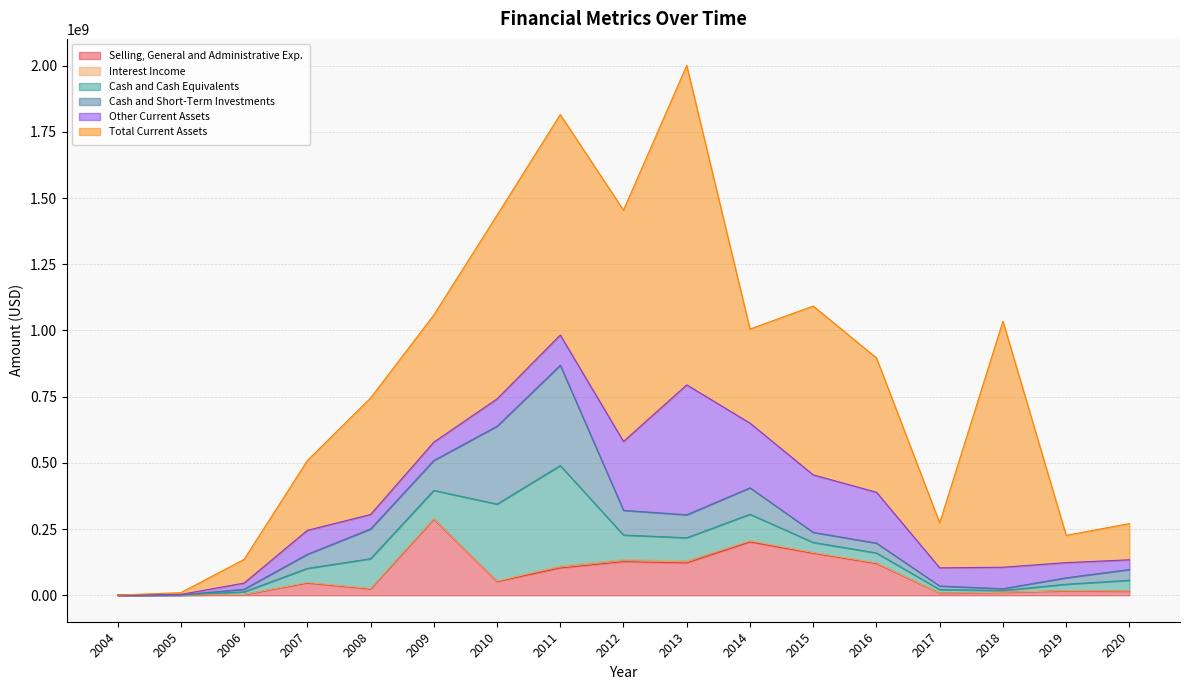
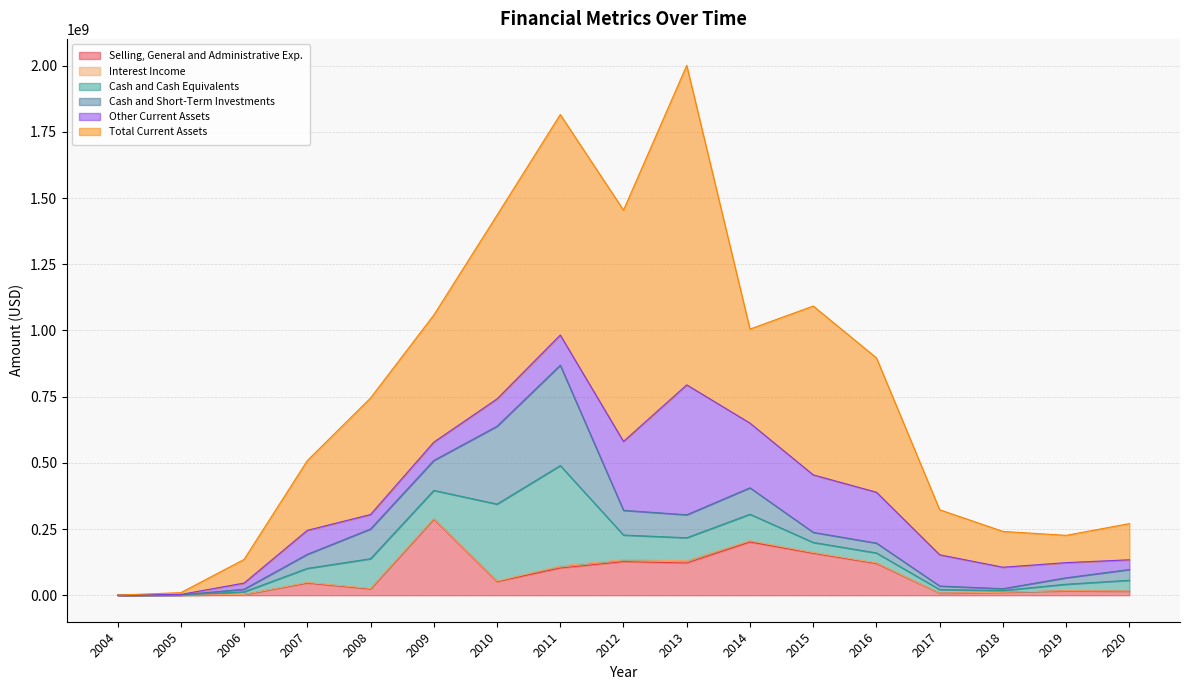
  {
    "Other Current Assets": {
      "2006": 20000000,
      "2007": 90000000,
      "2008": 50000000,
      "2009": 70000000,
      "2010": 100000000,
      "2011": 110000000,
      "2012": 260000000,
      "2013": 490000000,
      "2014": 240000000,
      "2015": 220000000,
      "2016": 190000000,
-     "2017": 70000000,
+     "2017": 120000000,
      "2018": 80000000,
      "2019": 60000000,
      "2020": 40000000
    },
    "Total Current Assets": {
      "2006": 90000000,
      "2007": 260000000,
      "2008": 440000000,
      "2009": 480000000,
      "2010": 690000000,
      "2011": 830000000,
      "2012": 870000000,
      "2013": 1210000000,
      "2014": 360000000,
      "2015": 640000000,
      "2016": 510000000,
      "2017": 170000000,
-     "2018": 930000000,
+     "2018": 140000000,
      "2019": 100000000,
      "2020": 140000000
    }
  }
